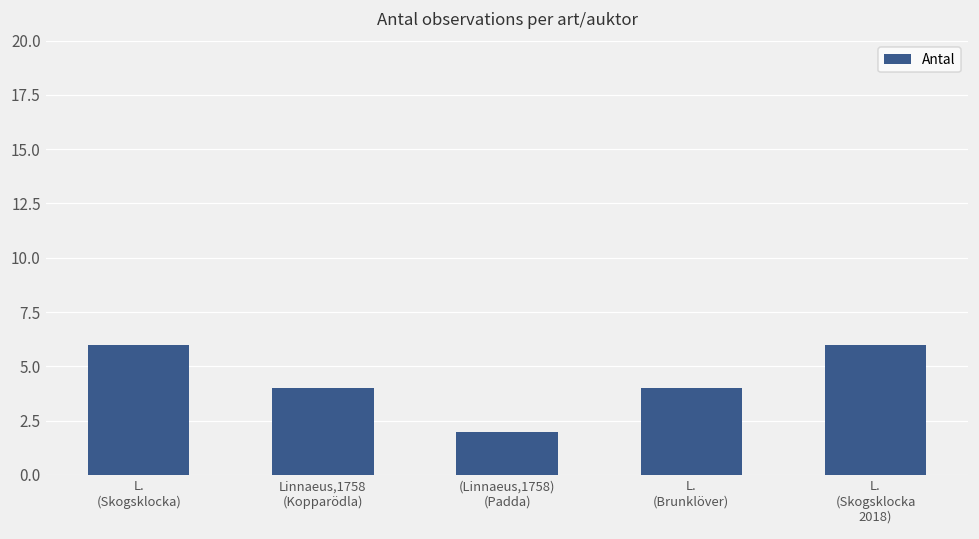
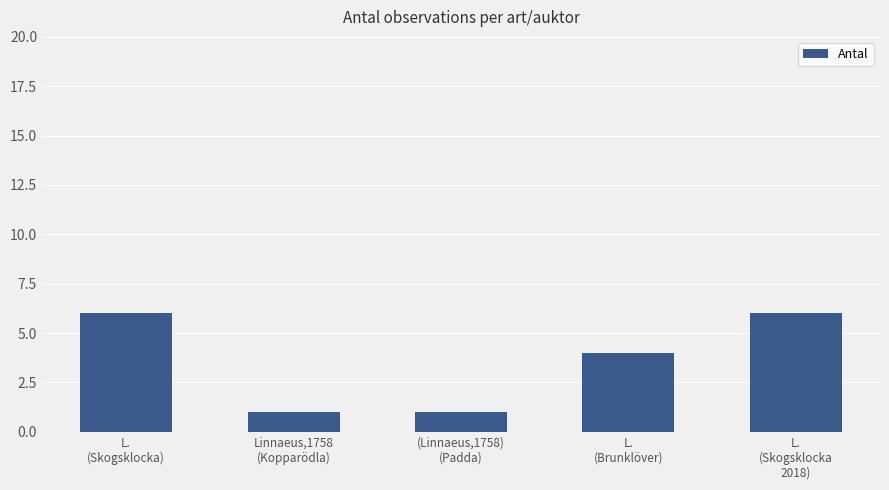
  {
    "L. (Skogsklocka)": 6,
-   "Linnaeus,1758 (Kopparödla)": 4,
-   "(Linnaeus,1758) (Padda)": 2,
+   "Linnaeus,1758 (Kopparödla)": 1,
+   "(Linnaeus,1758) (Padda)": 1,
    "L. (Brunklöver)": 4,
    "L. (Skogsklocka 2018)": 6
  }
